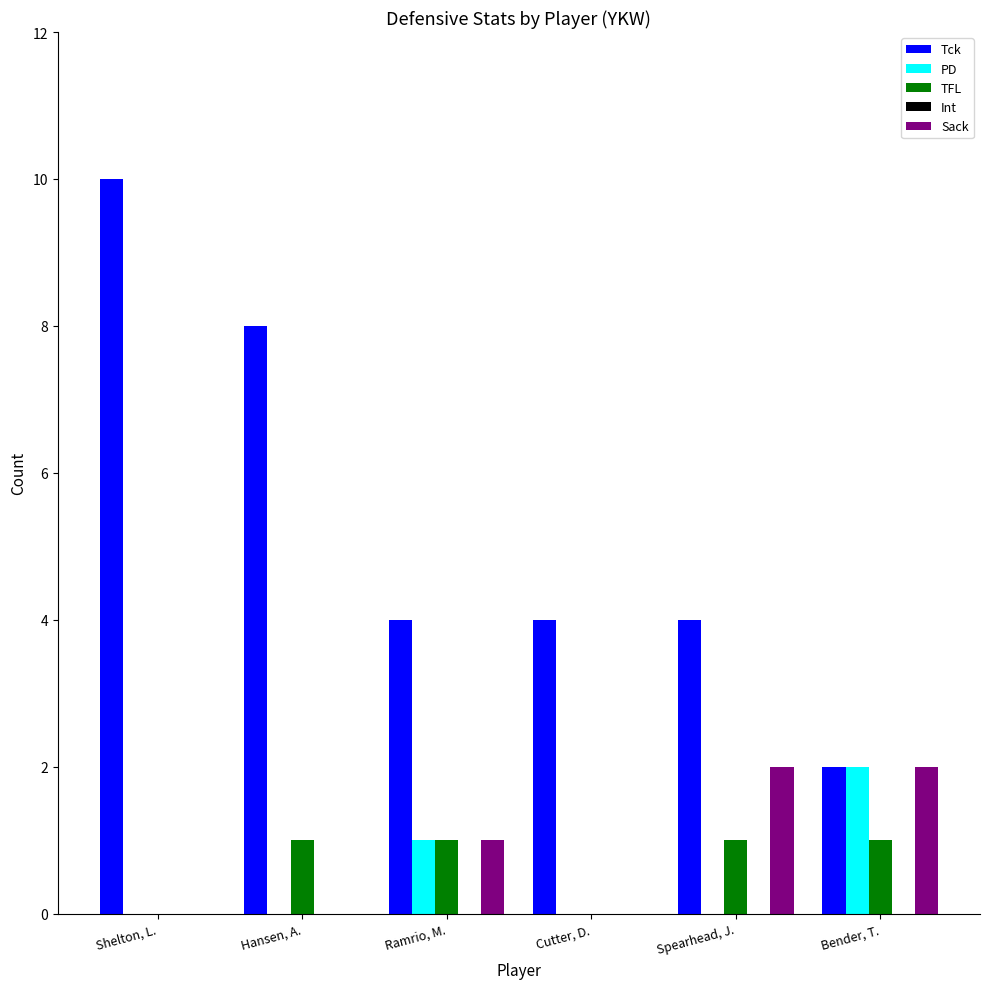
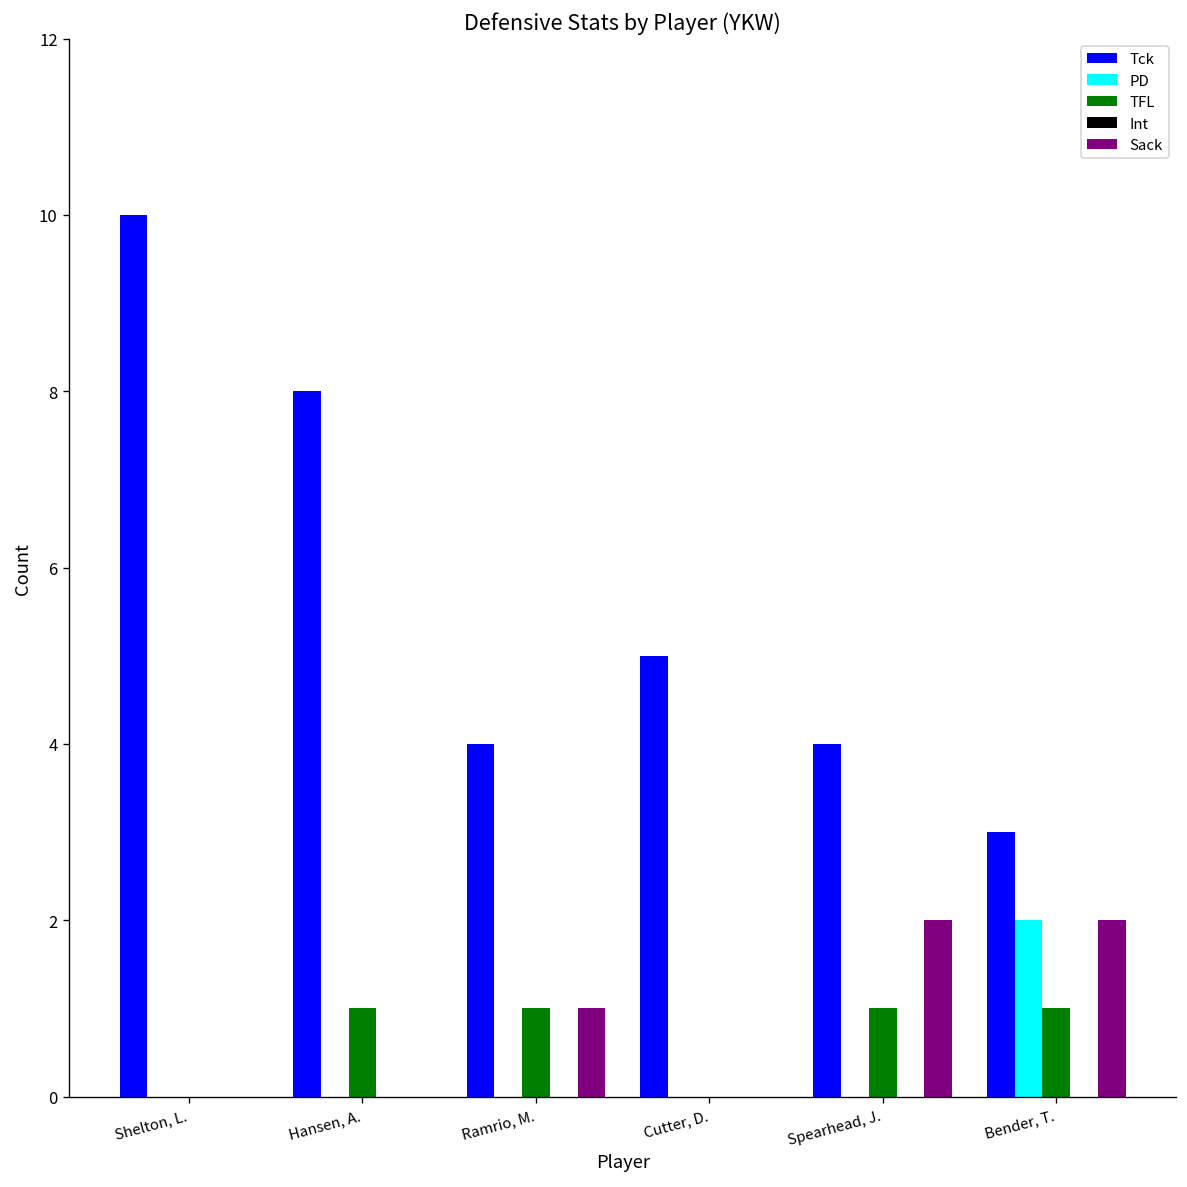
  {
    "Tck": {
      "Shelton, L.": 10,
      "Hansen, A.": 8,
      "Ramrio, M.": 4,
-     "Cutter, D.": 4,
+     "Cutter, D.": 5,
      "Spearhead, J.": 4,
-     "Bender, T.": 2
+     "Bender, T.": 3
    },
    "PD": {
      "Shelton, L.": 0,
      "Hansen, A.": 0,
-     "Ramrio, M.": 1,
+     "Ramrio, M.": 0,
      "Cutter, D.": 0,
      "Spearhead, J.": 0,
      "Bender, T.": 2
    },
    "TFL": {
      "Shelton, L.": 0,
      "Hansen, A.": 1,
      "Ramrio, M.": 1,
      "Cutter, D.": 0,
      "Spearhead, J.": 1,
      "Bender, T.": 1
    },
    "Int": {
      "Shelton, L.": 0,
      "Hansen, A.": 0,
      "Ramrio, M.": 0,
      "Cutter, D.": 0,
      "Spearhead, J.": 0,
      "Bender, T.": 0
    },
    "Sack": {
      "Shelton, L.": 0,
      "Hansen, A.": 0,
      "Ramrio, M.": 1,
      "Cutter, D.": 0,
      "Spearhead, J.": 2,
      "Bender, T.": 2
    }
  }
